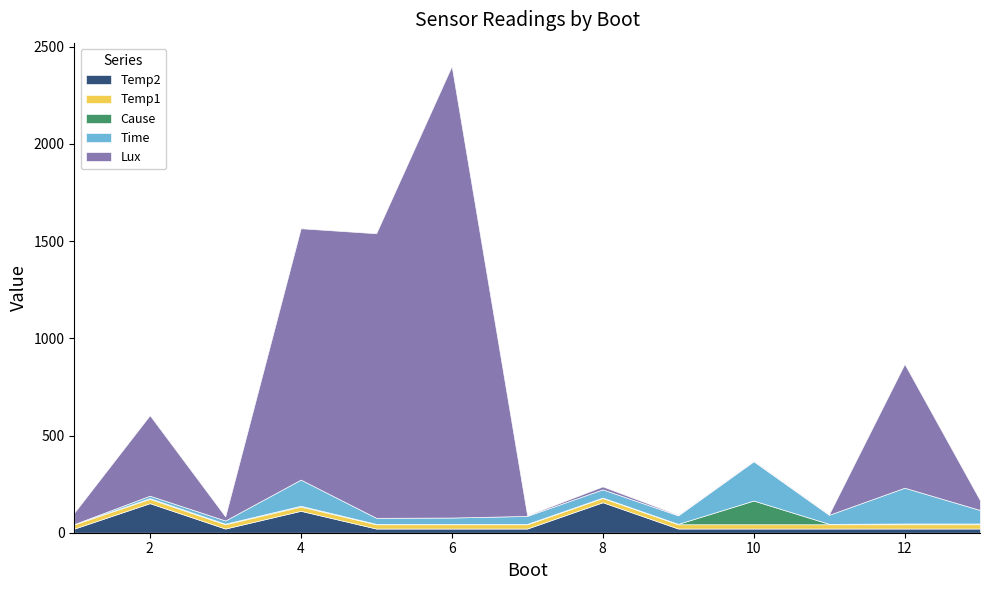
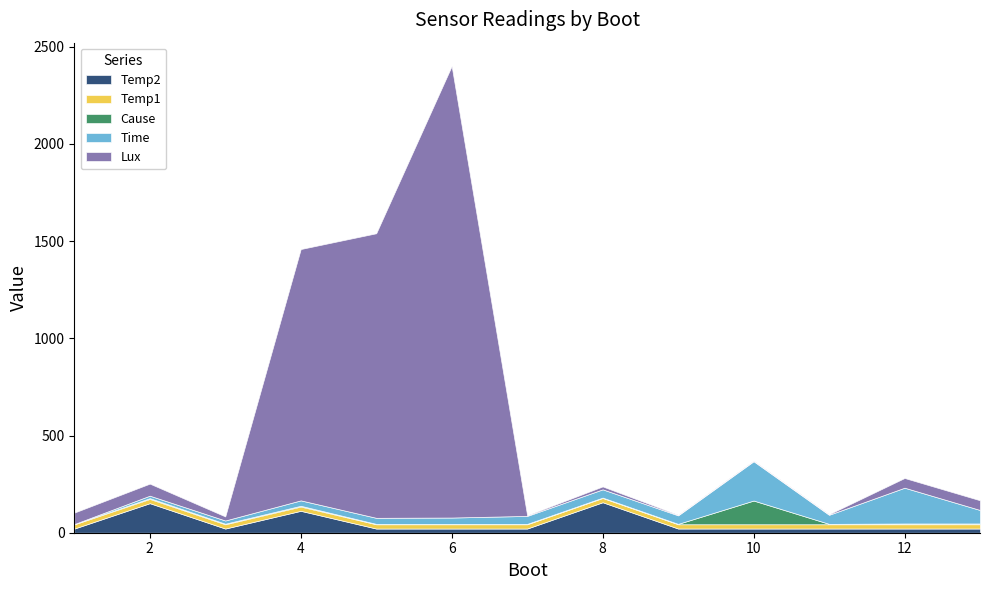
  {
    "Temp2": {
      "2": 150,
      "4": 110,
      "6": 20,
      "8": 160,
      "10": 20,
      "12": 20
    },
    "Temp1": {
      "10": 20
    },
    "Cause": {
      "10": 120
    },
    "Time": {
-     "4": 130,
+     "4": 30,
      "6": 30,
      "8": 40,
      "12": 180
    },
    "Lux": {
-     "2": 410,
+     "2": 60,
      "4": 1290,
      "6": 2320,
      "8": 20,
-     "12": 640
+     "12": 50
    }
  }
